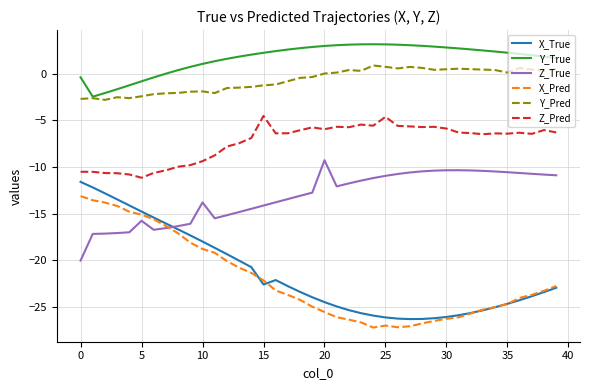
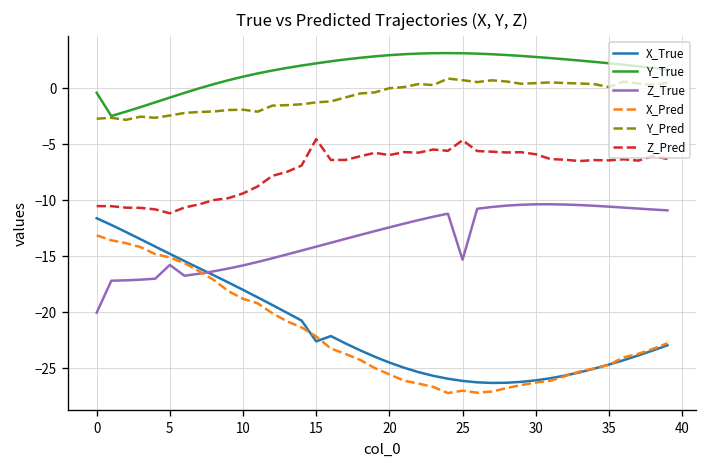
  {
    "X_True": {
      "0": -12,
      "5": -15,
      "10": -18,
      "15": -23,
      "20": -25,
      "25": -26
    },
    "Y_True": {
      "0": 0,
      "5": -1,
      "10": 1,
      "15": 2,
      "20": 3,
      "25": 3,
      "30": 3,
      "35": 2
    },
    "Z_True": {
      "0": -20,
      "5": -16,
-     "10": -14,
+     "10": -16,
      "15": -14,
-     "20": -9,
-     "25": -11,
+     "20": -12,
+     "25": -15,
      "30": -10,
      "35": -11
    },
    "X_Pred": {
      "0": -13,
      "5": -15,
      "10": -19,
      "15": -22,
      "20": -26,
      "25": -27
    },
    "Y_Pred": {
      "0": -3,
      "5": -2,
      "10": -2,
      "15": -1,
      "20": 0,
      "25": 1,
      "30": 0,
      "35": 0
    },
    "Z_Pred": {
      "0": -11,
      "5": -11,
      "10": -9,
      "15": -5,
      "20": -6,
      "25": -5,
      "30": -6,
      "35": -6
    }
  }
